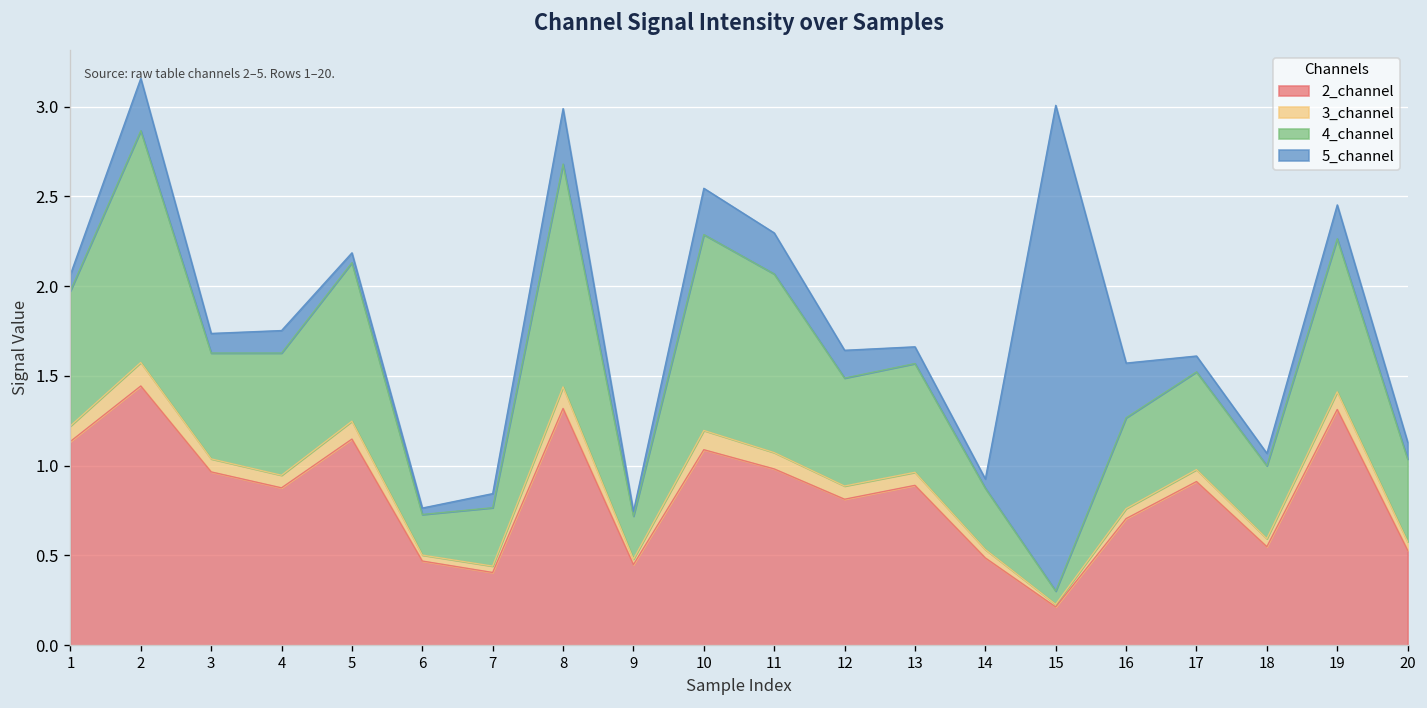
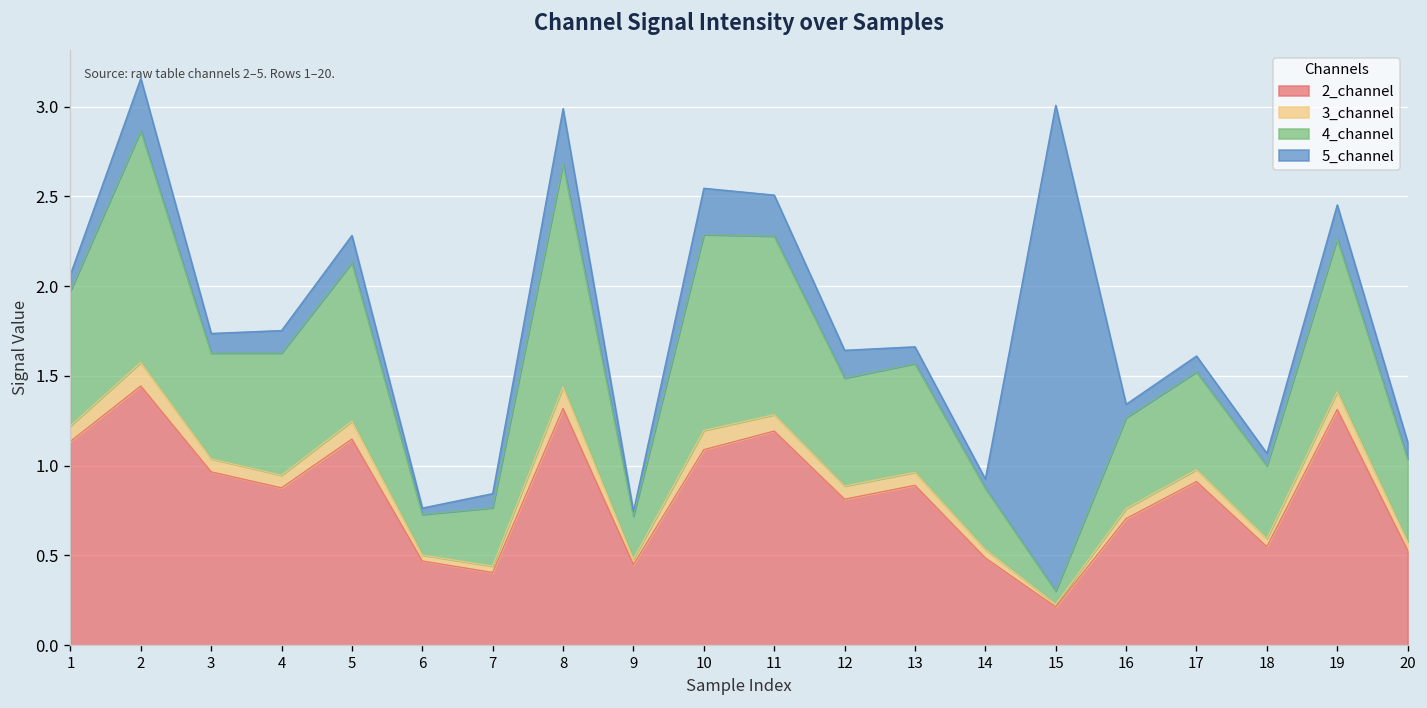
  {
    "2_channel": {
      "1": 1.14,
      "2": 1.44,
      "3": 0.97,
      "4": 0.88,
      "5": 1.15,
      "6": 0.47,
      "7": 0.41,
      "8": 1.32,
      "9": 0.45,
      "10": 1.09,
-     "11": 0.98,
+     "11": 1.19,
      "12": 0.81,
      "13": 0.89,
      "14": 0.49,
      "16": 0.71,
      "17": 0.91,
      "18": 0.55,
      "19": 1.31,
      "20": 0.53
    },
    "3_channel": {
      "1": 0.09,
      "2": 0.13,
      "3": 0.07,
      "4": 0.07,
      "5": 0.10,
      "6": 0.03,
      "7": 0.04,
      "8": 0.12,
      "9": 0.03,
      "10": 0.11,
      "11": 0.09,
      "12": 0.07,
      "13": 0.07,
      "14": 0.05,
      "16": 0.06,
      "17": 0.07,
      "18": 0.04,
      "19": 0.10,
      "20": 0.05
    },
    "4_channel": {
      "1": 0.75,
      "2": 1.29,
      "3": 0.59,
      "4": 0.68,
      "5": 0.88,
      "6": 0.23,
      "7": 0.33,
      "8": 1.24,
      "9": 0.24,
      "10": 1.09,
      "11": 1.00,
      "12": 0.60,
      "13": 0.61,
      "14": 0.34,
      "15": 0.07,
      "16": 0.51,
      "17": 0.54,
      "18": 0.41,
      "19": 0.85,
      "20": 0.46
    },
    "5_channel": {
      "1": 0.09,
      "3": 0.11,
      "4": 0.13,
-     "5": 0.06,
+     "5": 0.15,
      "6": 0.04,
      "7": 0.08,
      "8": 0.31,
      "9": 0.03,
      "10": 0.26,
      "11": 0.23,
      "12": 0.15,
      "13": 0.09,
      "14": 0.05,
      "15": 2.71,
-     "16": 0.30,
+     "16": 0.08,
      "17": 0.09,
      "18": 0.07,
      "19": 0.19,
      "20": 0.10
    }
  }
